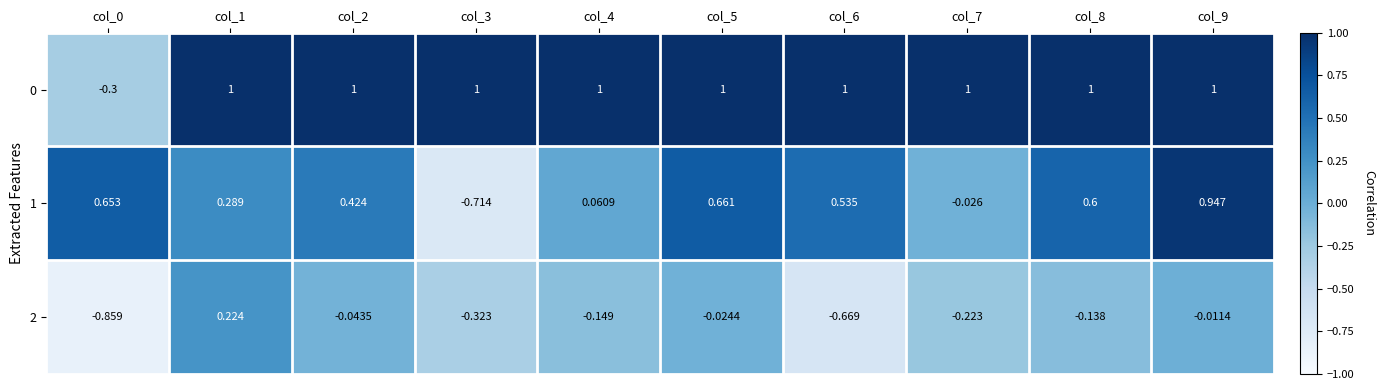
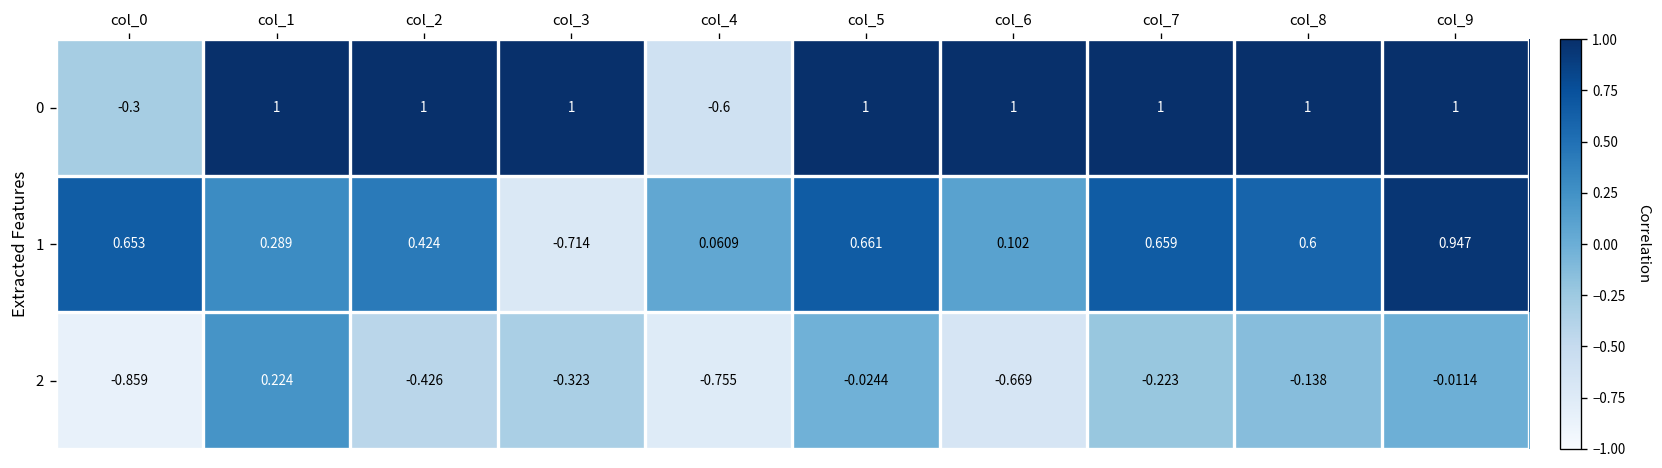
  {
    "0": {
      "col_0": -0.3,
      "col_1": 1,
      "col_2": 1,
      "col_3": 1,
-     "col_4": 1,
+     "col_4": -0.6,
      "col_5": 1,
      "col_6": 1,
      "col_7": 1,
      "col_8": 1,
      "col_9": 1
    },
    "1": {
      "col_0": 0.653,
      "col_1": 0.289,
      "col_2": 0.424,
      "col_3": -0.714,
      "col_4": 0.0609,
      "col_5": 0.661,
-     "col_6": 0.535,
-     "col_7": -0.026,
+     "col_6": 0.102,
+     "col_7": 0.659,
      "col_8": 0.6,
      "col_9": 0.947
    },
    "2": {
      "col_0": -0.859,
      "col_1": 0.224,
-     "col_2": -0.0435,
+     "col_2": -0.426,
      "col_3": -0.323,
-     "col_4": -0.149,
+     "col_4": -0.755,
      "col_5": -0.0244,
      "col_6": -0.669,
      "col_7": -0.223,
      "col_8": -0.138,
      "col_9": -0.0114
    }
  }
